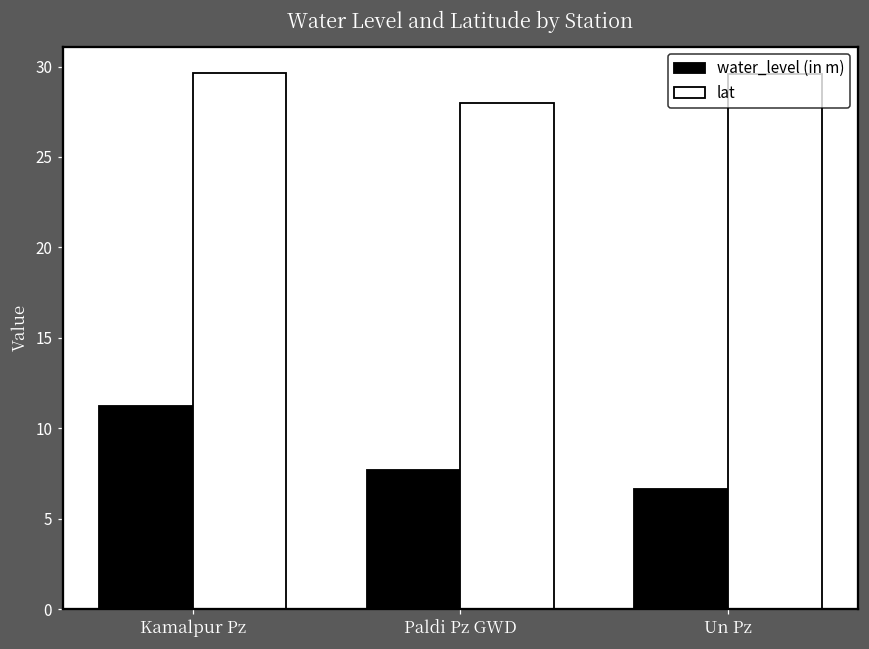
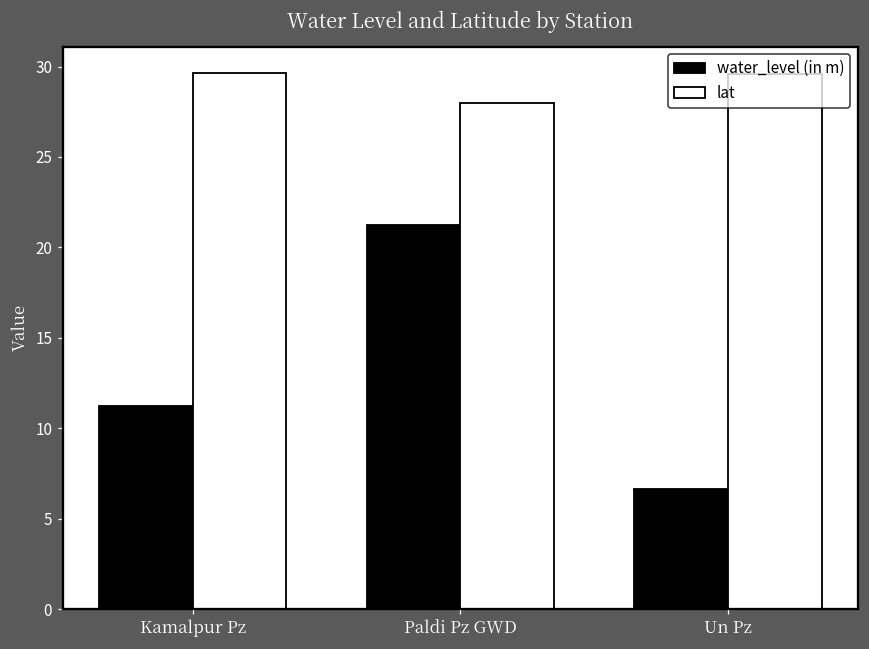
  {
    "water_level (in m)": {
      "Kamalpur Pz": 11.2,
-     "Paldi Pz GWD": 7.7,
+     "Paldi Pz GWD": 21.2,
      "Un Pz": 6.7
    },
    "lat": {
      "Kamalpur Pz": 29.6,
      "Paldi Pz GWD": 28.0
    }
  }
